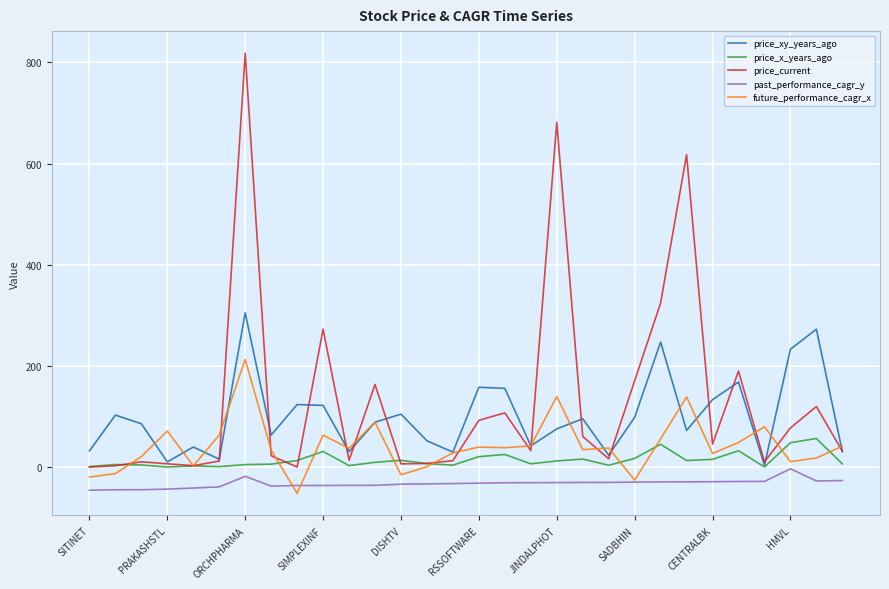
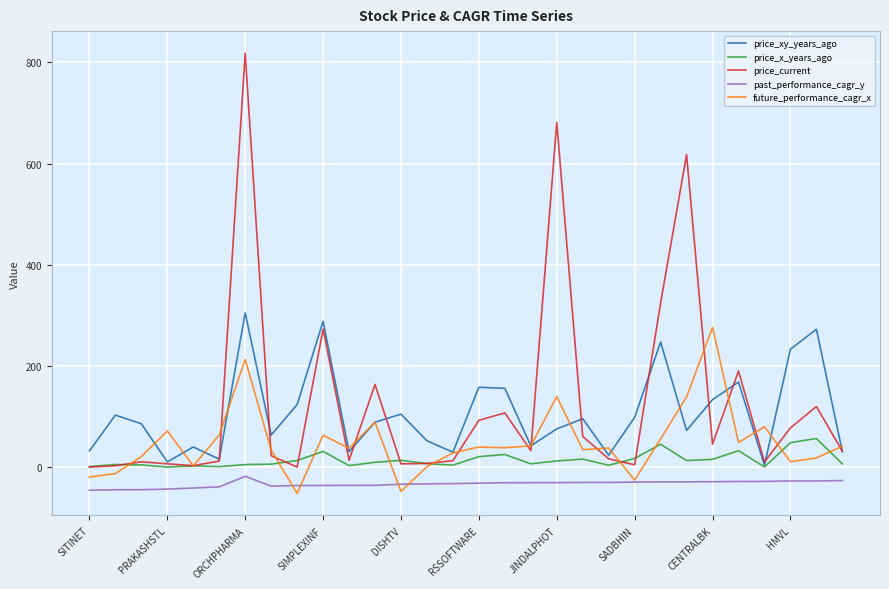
  {
    "price_xy_years_ago": {
      "SITINET": 30,
      "ORCHPHARMA": 310,
-     "SIMPLEXINF": 120,
+     "SIMPLEXINF": 290,
      "DISHTV": 110,
      "RSSOFTWARE": 160,
      "JINDALPHOT": 80,
      "SADBHIN": 100,
      "CENTRALBK": 130,
      "HMVL": 230
    },
    "price_x_years_ago": {
      "PRAKASHSTL": 0,
      "ORCHPHARMA": 10,
      "SIMPLEXINF": 30,
      "DISHTV": 10,
      "RSSOFTWARE": 20,
      "JINDALPHOT": 10,
      "SADBHIN": 20,
      "CENTRALBK": 20,
      "HMVL": 50
    },
    "price_current": {
      "ORCHPHARMA": 820,
      "SIMPLEXINF": 270,
      "DISHTV": 10,
      "RSSOFTWARE": 90,
      "JINDALPHOT": 680,
-     "SADBHIN": 170,
+     "SADBHIN": 0,
      "CENTRALBK": 50,
      "HMVL": 80
    },
    "past_performance_cagr_y": {
      "SITINET": -50,
      "PRAKASHSTL": -40,
      "ORCHPHARMA": -20,
      "SIMPLEXINF": -40,
      "DISHTV": -30,
      "RSSOFTWARE": -30,
      "JINDALPHOT": -30,
      "CENTRALBK": -30,
-     "HMVL": 0
+     "HMVL": -30
    },
    "future_performance_cagr_x": {
      "SITINET": -20,
      "PRAKASHSTL": 70,
      "ORCHPHARMA": 210,
      "SIMPLEXINF": 60,
-     "DISHTV": -10,
+     "DISHTV": -50,
      "RSSOFTWARE": 40,
      "JINDALPHOT": 140,
-     "CENTRALBK": 30,
+     "CENTRALBK": 280,
      "HMVL": 10
    }
  }
